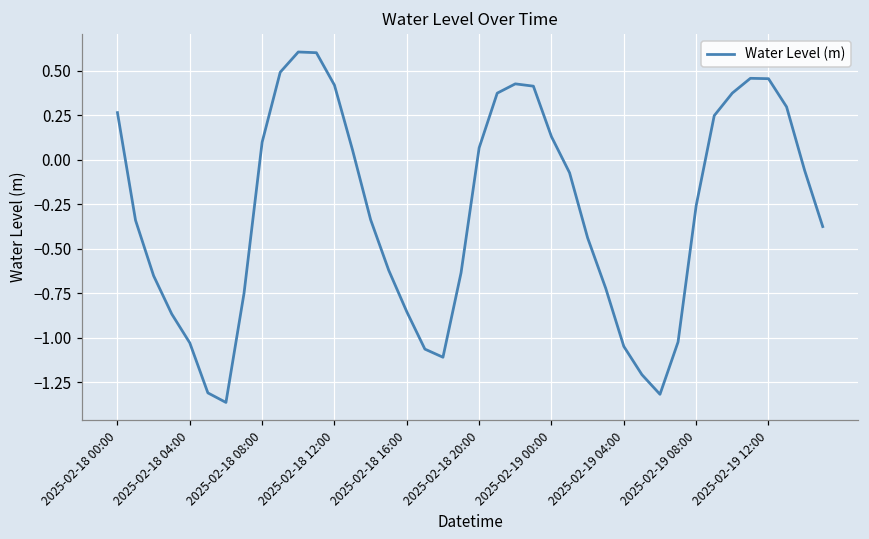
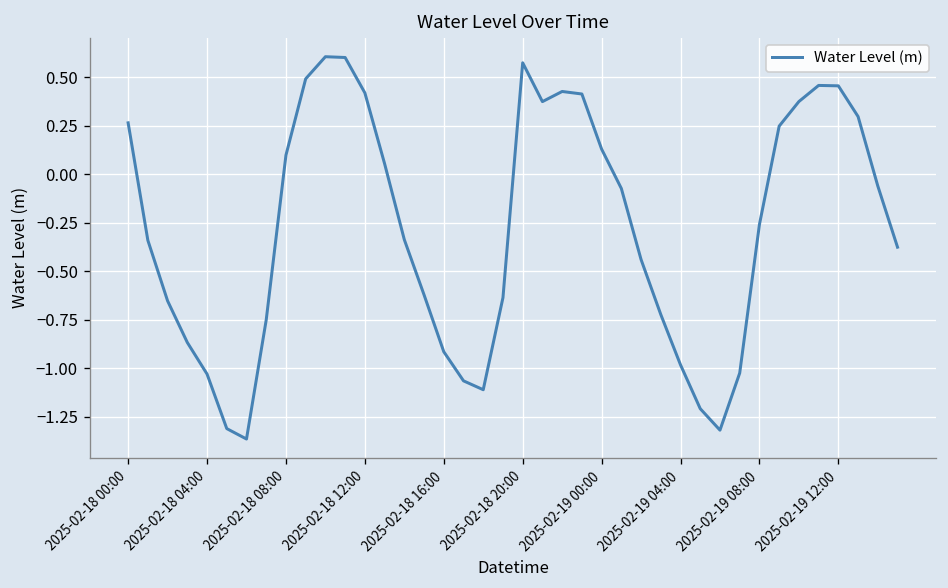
  {
    "2025-02-18 00:00": 0.27,
    "2025-02-18 04:00": -1.03,
    "2025-02-18 08:00": 0.10,
    "2025-02-18 12:00": 0.42,
-   "2025-02-18 16:00": -0.85,
-   "2025-02-18 20:00": 0.07,
+   "2025-02-18 16:00": -0.91,
+   "2025-02-18 20:00": 0.57,
    "2025-02-19 00:00": 0.13,
-   "2025-02-19 04:00": -1.05,
+   "2025-02-19 04:00": -0.98,
    "2025-02-19 08:00": -0.26,
    "2025-02-19 12:00": 0.46
  }
